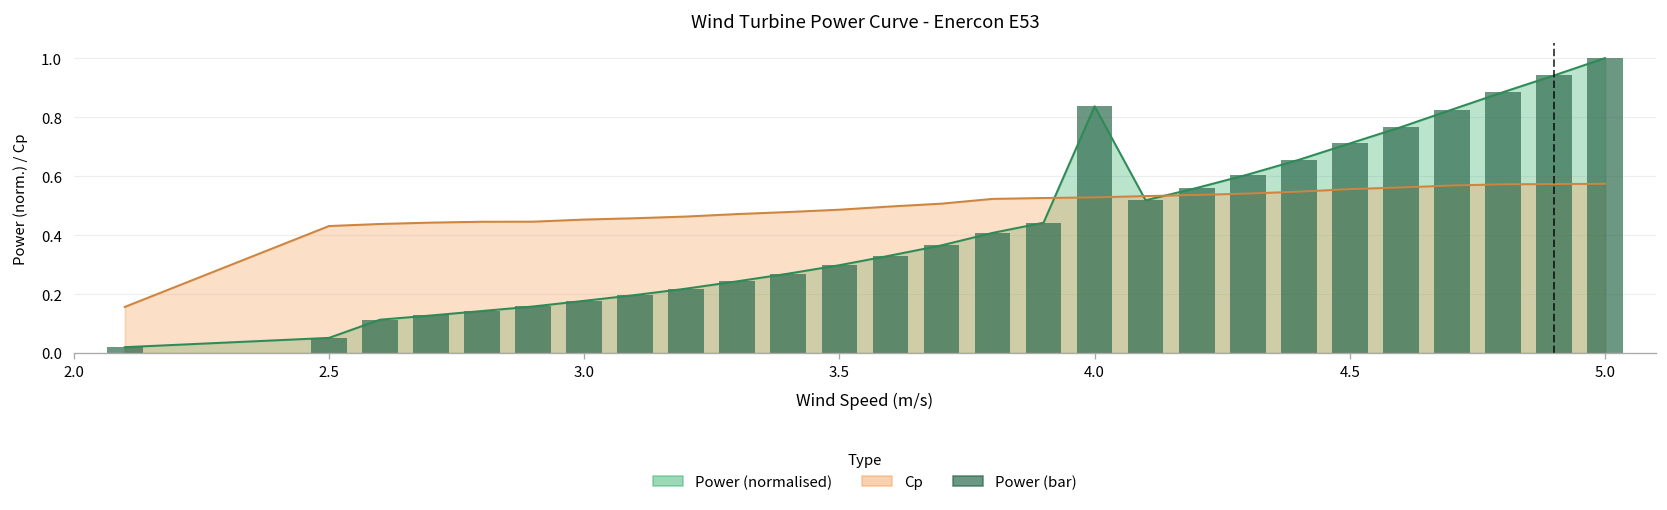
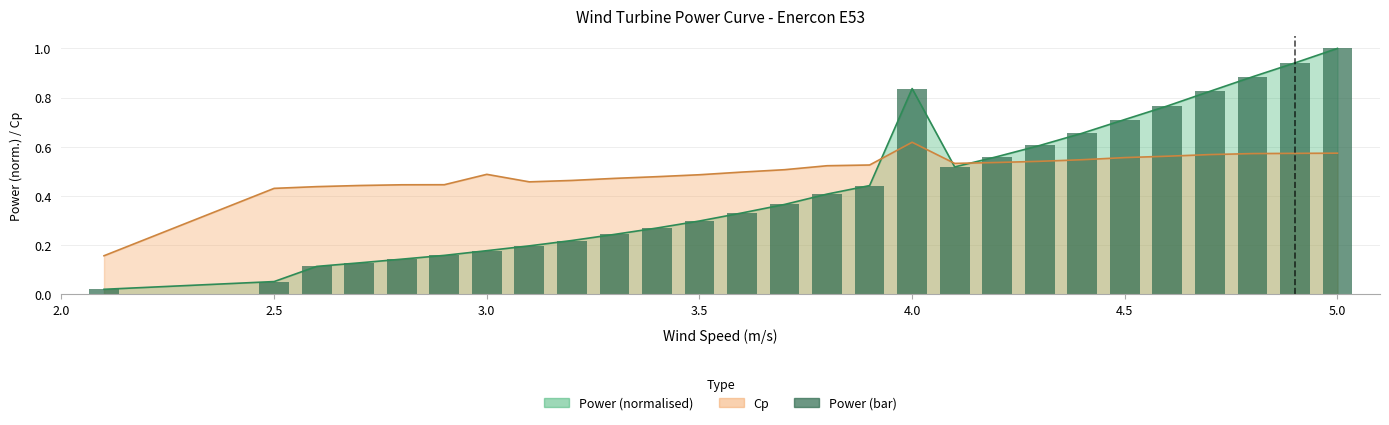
  {
    "Power (normalised)": {
      "2.5": 0.05,
      "3.0": 0.18,
      "3.5": 0.30,
      "4.0": 0.84,
      "4.5": 0.71,
      "5.0": 1.00
    },
    "Cp": {
      "2.5": 0.43,
-     "3.0": 0.45,
+     "3.0": 0.49,
      "3.5": 0.49,
-     "4.0": 0.53,
+     "4.0": 0.62,
      "4.5": 0.56,
      "5.0": 0.57
    }
  }
